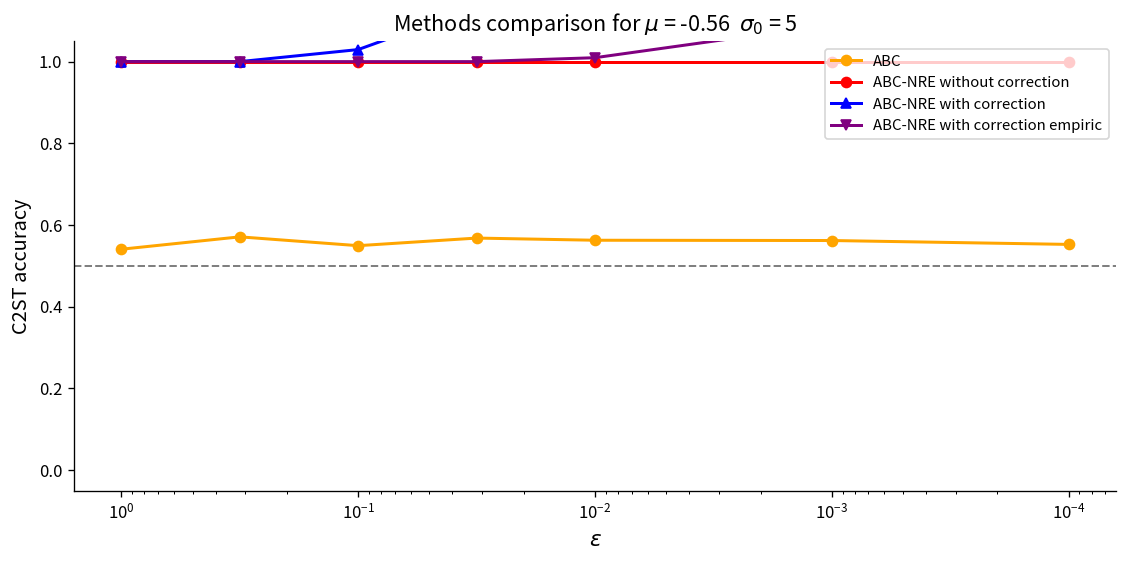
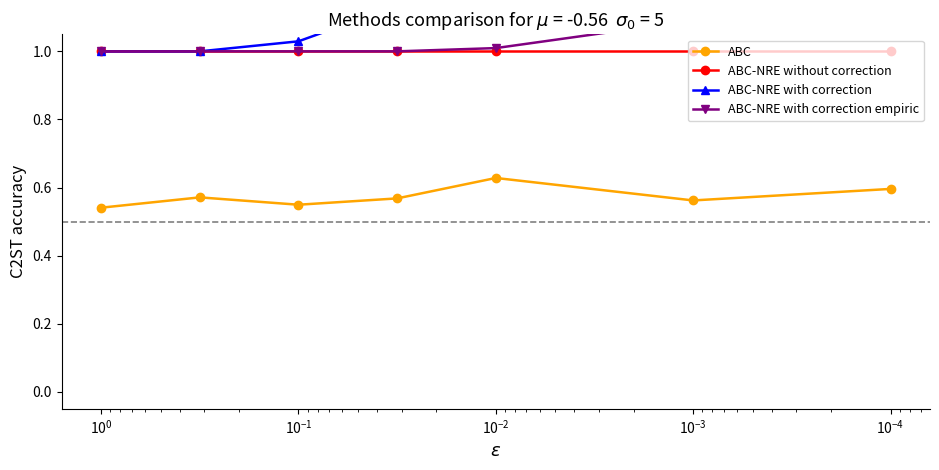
  {
    "ABC": {
      "10^0": 0.54,
      "10^-1": 0.55,
-     "10^-2": 0.56,
+     "10^-2": 0.63,
      "10^-3": 0.56,
-     "10^-4": 0.55
+     "10^-4": 0.60
    },
    "ABC-NRE without correction": {
      "10^-2": 1.00
    },
    "ABC-NRE with correction": {
      "10^-1": 1.03
    },
    "ABC-NRE with correction empiric": {
      "10^-2": 1.01
    }
  }
